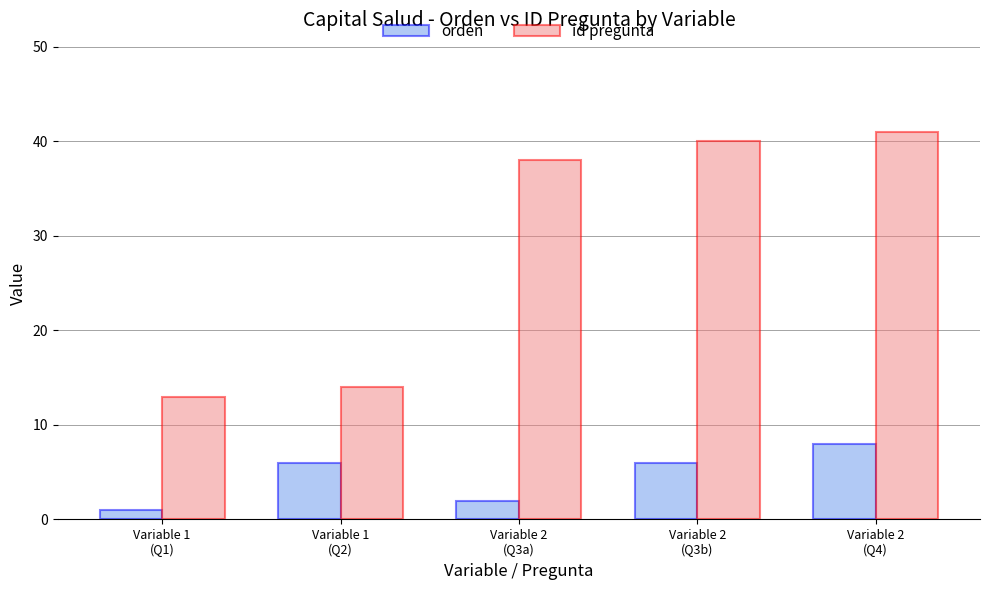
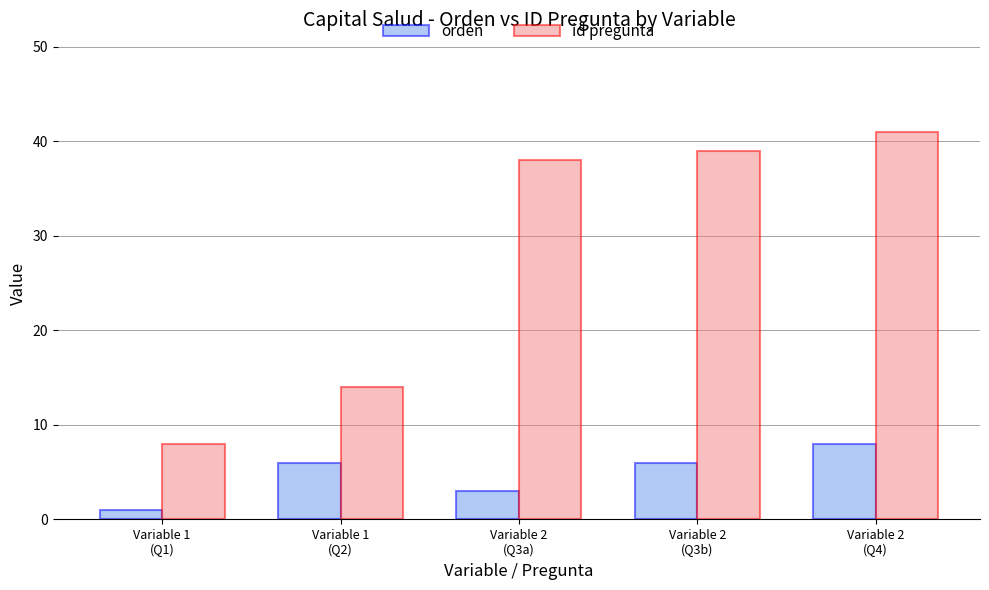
  {
    "orden": {
      "Variable 1 (Q1)": 1,
      "Variable 1 (Q2)": 6,
-     "Variable 2 (Q3a)": 2,
+     "Variable 2 (Q3a)": 3,
      "Variable 2 (Q3b)": 6,
      "Variable 2 (Q4)": 8
    },
    "id pregunta": {
-     "Variable 1 (Q1)": 13,
+     "Variable 1 (Q1)": 8,
      "Variable 1 (Q2)": 14,
      "Variable 2 (Q3a)": 38,
-     "Variable 2 (Q3b)": 40,
+     "Variable 2 (Q3b)": 39,
      "Variable 2 (Q4)": 41
    }
  }
